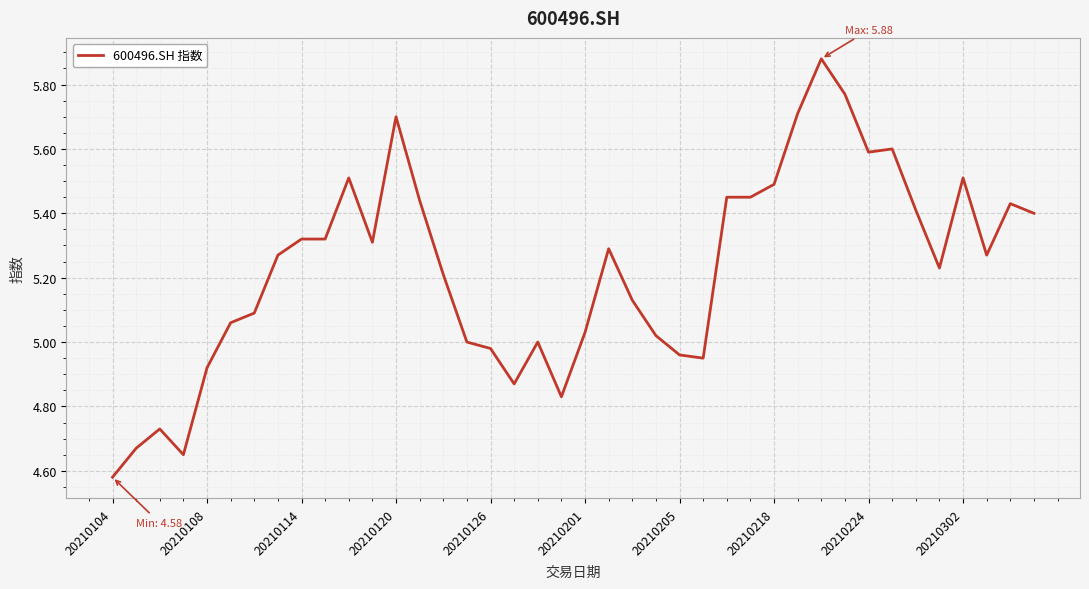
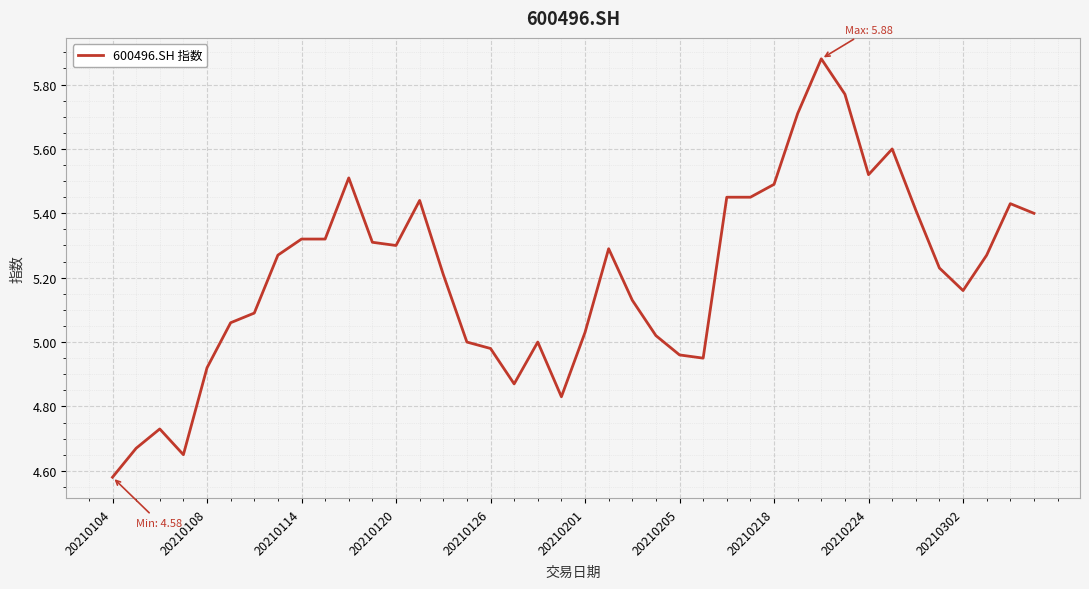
  {
    "20210108": 4.92,
    "20210114": 5.32,
-   "20210120": 5.7,
+   "20210120": 5.3,
    "20210126": 4.98,
    "20210201": 5.03,
    "20210205": 4.96,
    "20210218": 5.49,
-   "20210224": 5.59,
-   "20210302": 5.51
+   "20210224": 5.52,
+   "20210302": 5.16
  }
